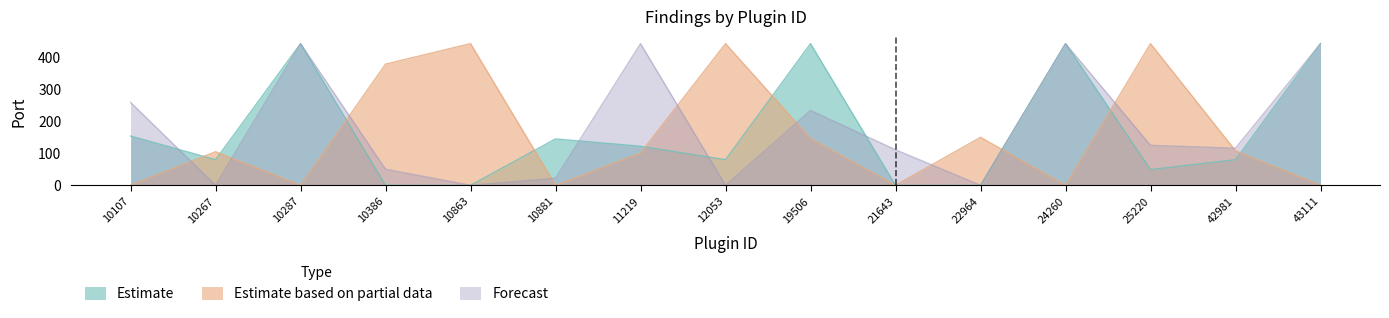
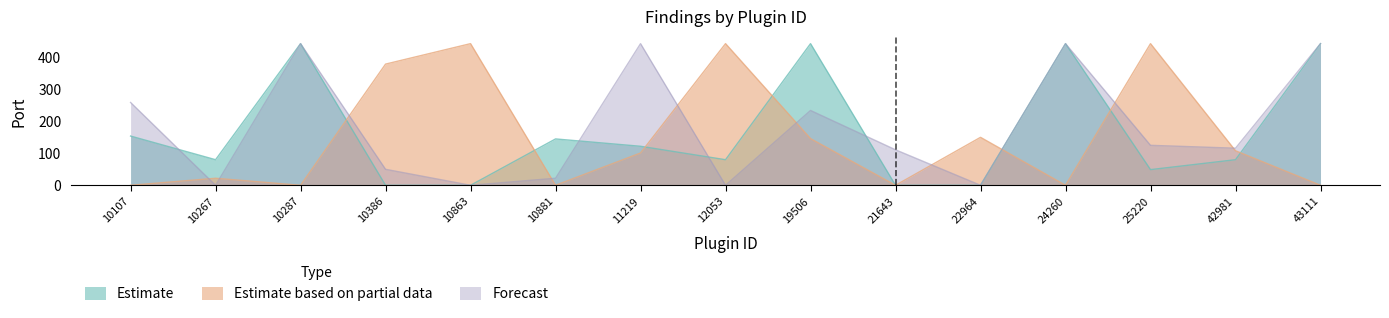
  {
    "Estimate": {
      "10107": 150,
      "10267": 80,
      "10386": 0,
      "10881": 150,
      "11219": 120,
      "12053": 80,
      "19506": 440,
      "25220": 50,
      "42981": 80
    },
    "Estimate based on partial data": {
      "10107": 0,
-     "10267": 110,
+     "10267": 20,
      "10287": 0,
      "10386": 380,
      "10863": 440,
      "10881": 0,
      "11219": 100,
      "12053": 440,
      "19506": 150,
      "22964": 150,
      "24260": 0,
      "25220": 440,
      "42981": 110,
      "43111": 0
    },
    "Forecast": {
      "10107": 260,
      "10267": 0,
      "10386": 50,
      "10881": 20,
      "11219": 440,
      "12053": 0,
      "19506": 230,
      "21643": 110,
      "25220": 130,
      "42981": 120
    }
  }
